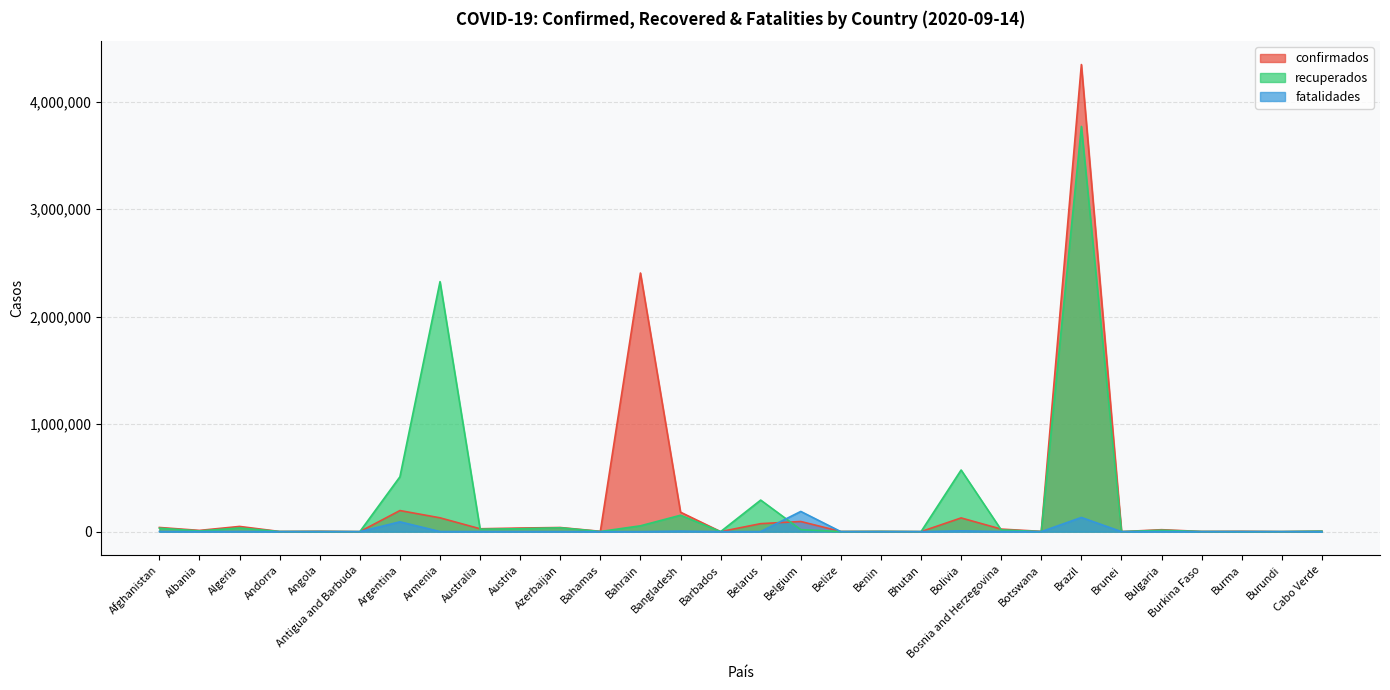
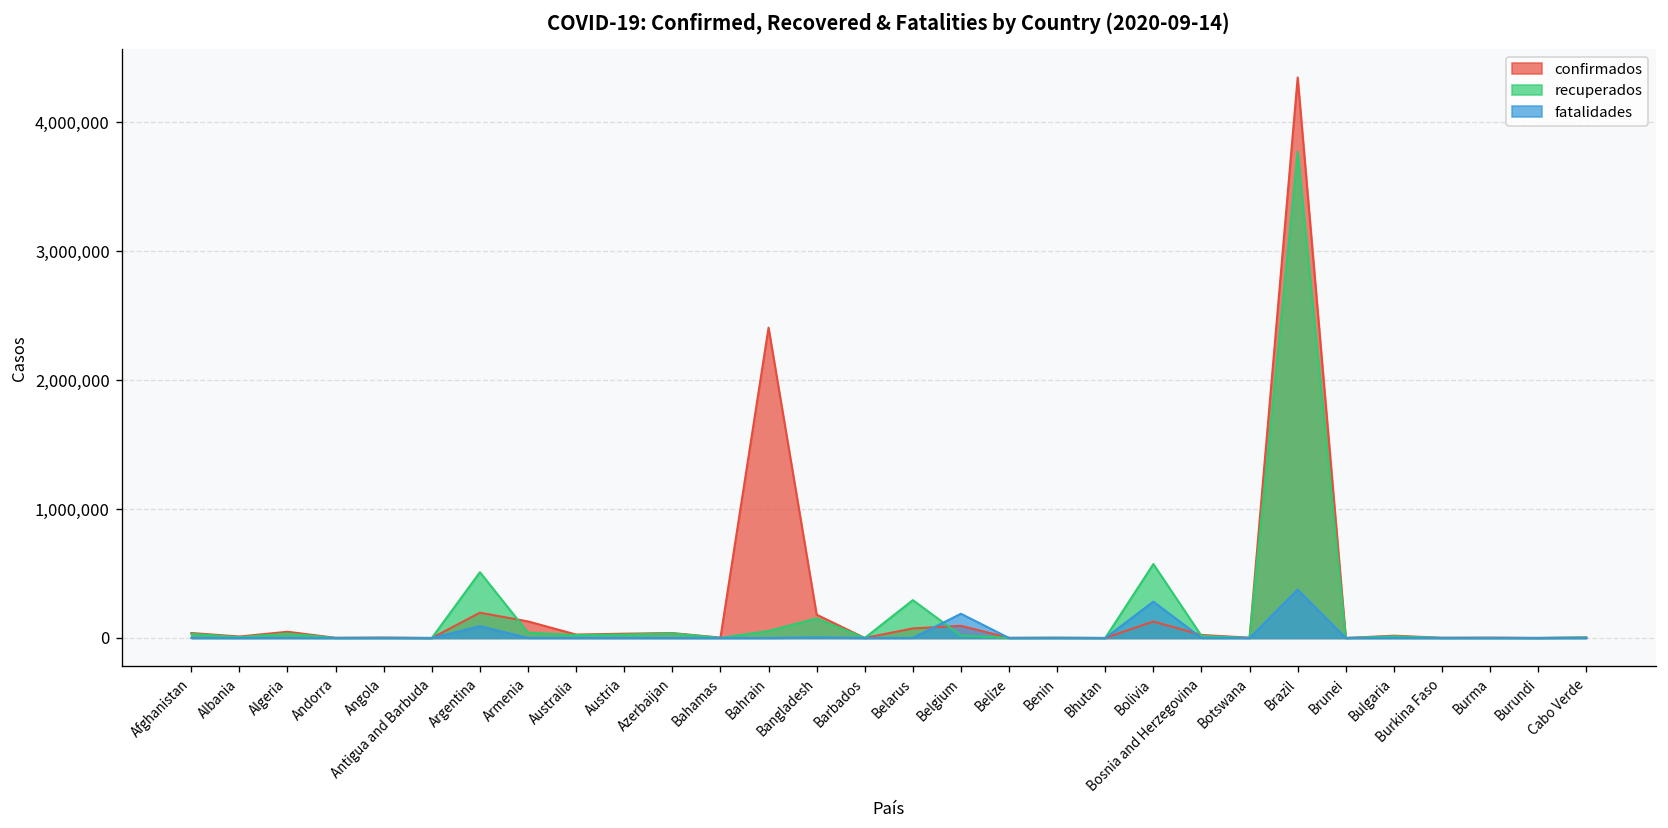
  {
    "confirmados": {
      "Argentina": "200,000",
      "Armenia": "130,000",
      "Bahrain": "2,410,000",
      "Bangladesh": "180,000",
      "Belarus": "70,000",
      "Belgium": "90,000",
      "Bolivia": "130,000",
      "Brazil": "4,350,000"
    },
    "recuperados": {
      "Argentina": "510,000",
-     "Armenia": "2,330,000",
+     "Armenia": "40,000",
      "Bahrain": "50,000",
      "Bangladesh": "150,000",
      "Belarus": "290,000",
      "Belgium": "20,000",
      "Bolivia": "570,000",
      "Brazil": "3,770,000"
    },
    "fatalidades": {
      "Afghanistan": "0",
      "Algeria": "0",
      "Argentina": "90,000",
      "Armenia": "0",
      "Austria": "0",
      "Azerbaijan": "0",
      "Bahrain": "0",
      "Bangladesh": "0",
      "Belarus": "0",
      "Belgium": "190,000",
-     "Bolivia": "10,000",
-     "Brazil": "130,000"
+     "Bolivia": "280,000",
+     "Brazil": "370,000"
    }
  }
